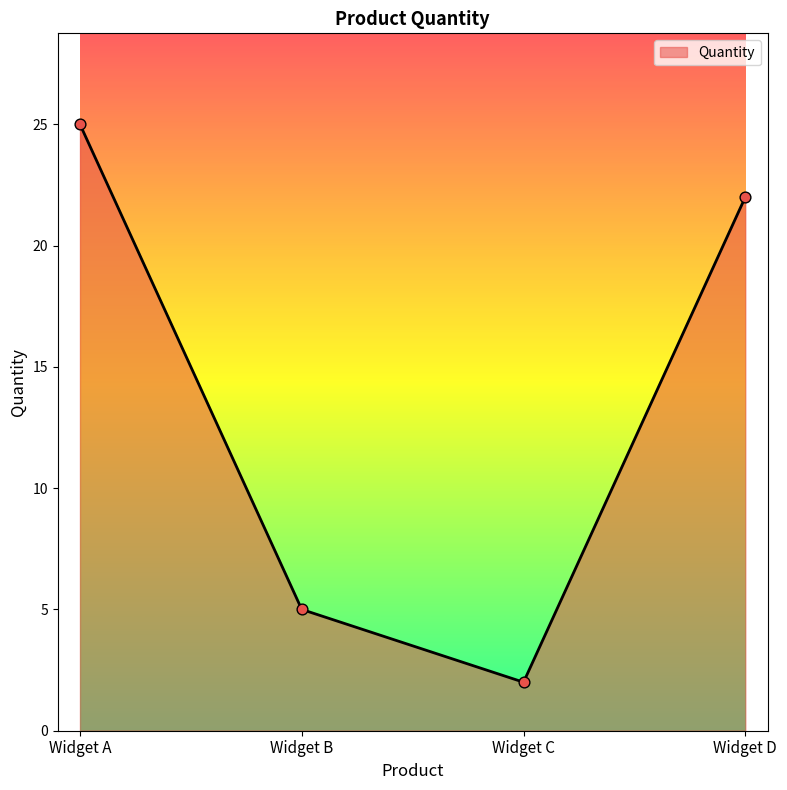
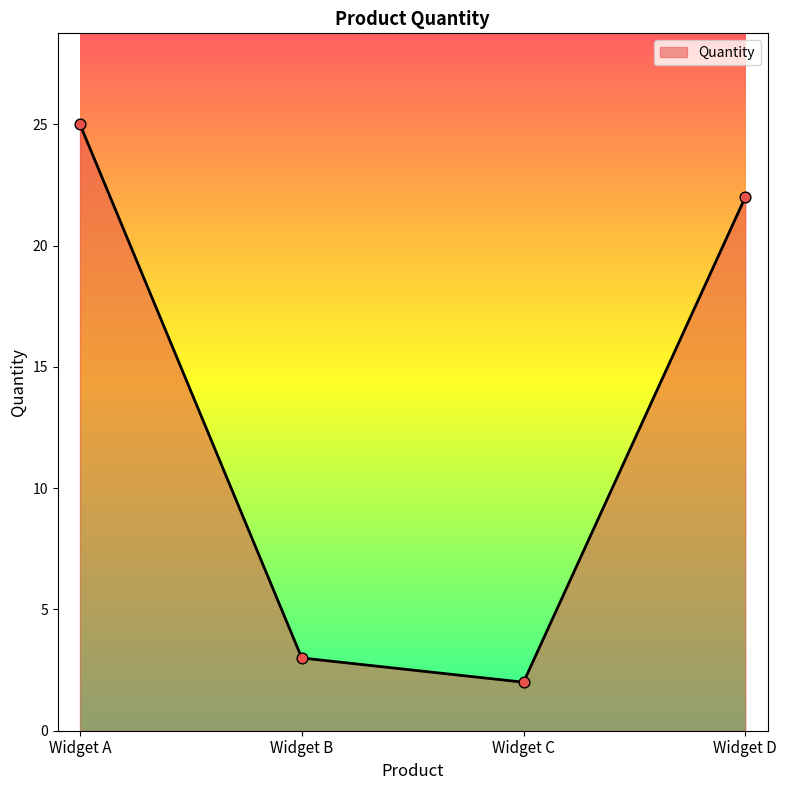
  {
    "Widget A": 25,
-   "Widget B": 5,
+   "Widget B": 3,
    "Widget C": 2,
    "Widget D": 22
  }
